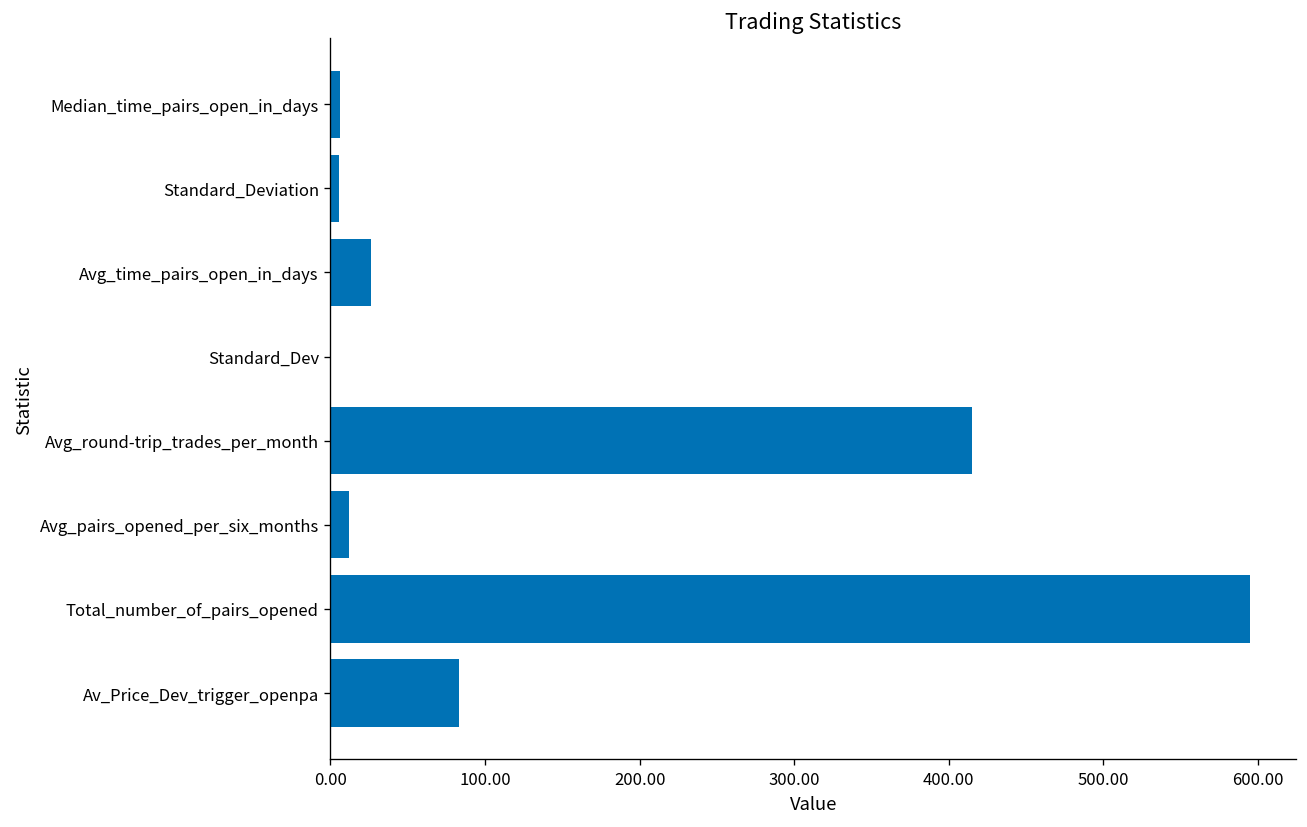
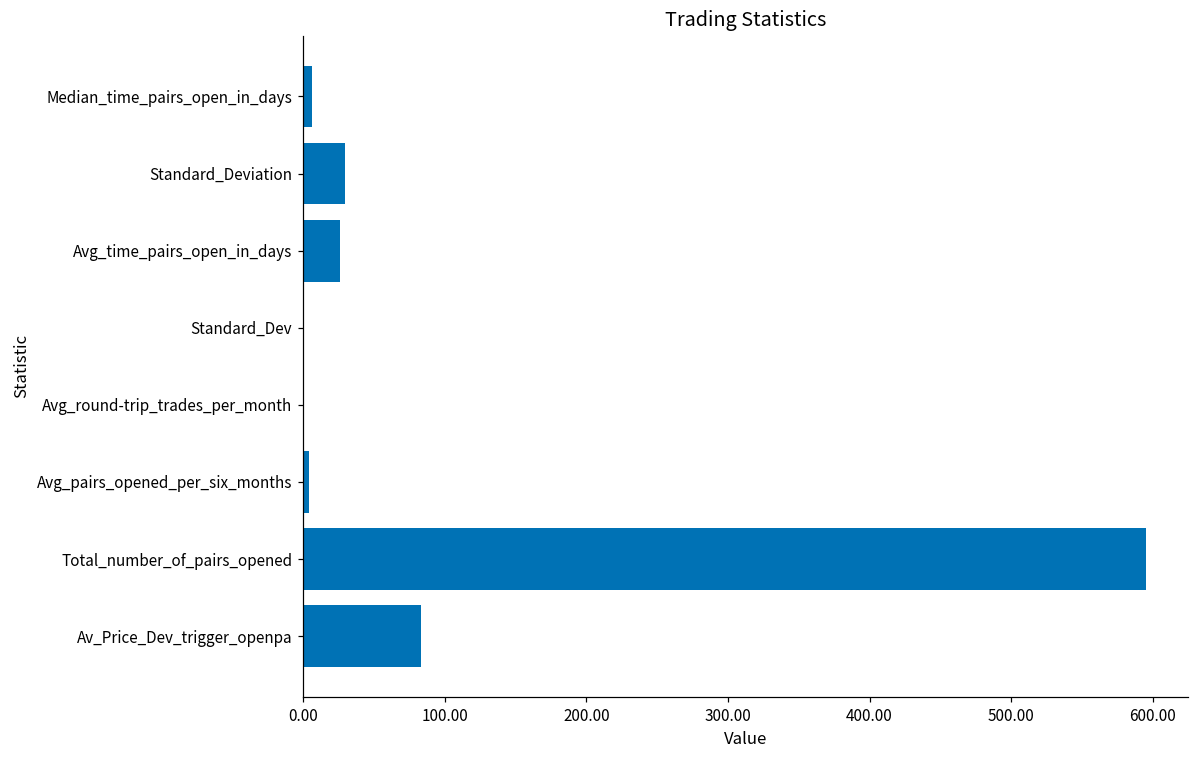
  {
    "Median_time_pairs_open_in_days": 6,
-   "Standard_Deviation": 5,
+   "Standard_Deviation": 30,
    "Avg_time_pairs_open_in_days": 26,
-   "Avg_round-trip_trades_per_month": 415,
-   "Avg_pairs_opened_per_six_months": 12,
+   "Avg_round-trip_trades_per_month": 0,
+   "Avg_pairs_opened_per_six_months": 4,
    "Total_number_of_pairs_opened": 595,
    "Av_Price_Dev_trigger_openpa": 83
  }
